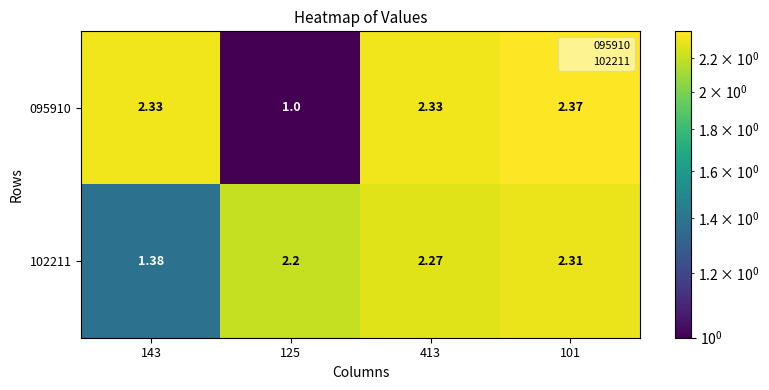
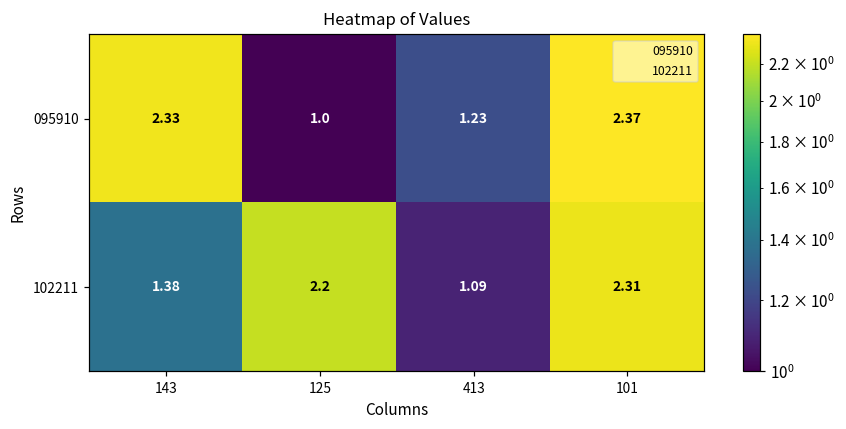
  {
    "095910": {
      "143": 2.33,
      "125": 1.0,
-     "413": 2.33,
+     "413": 1.23,
      "101": 2.37
    },
    "102211": {
      "143": 1.38,
      "125": 2.2,
-     "413": 2.27,
+     "413": 1.09,
      "101": 2.31
    }
  }
